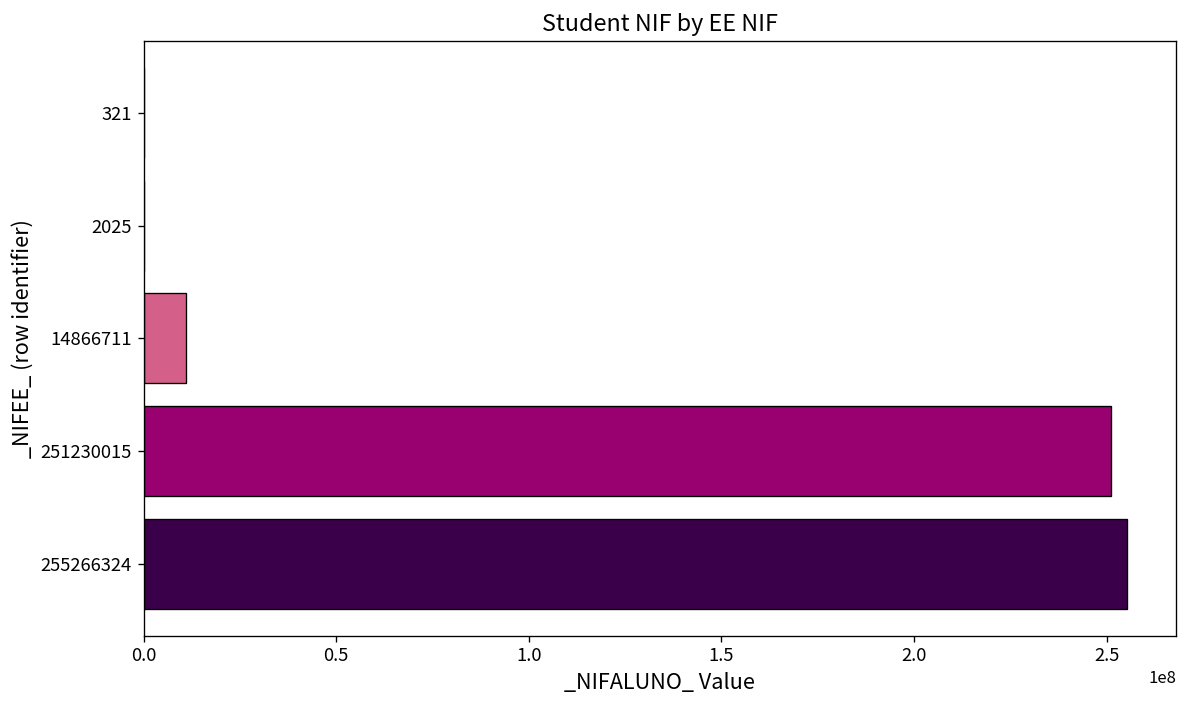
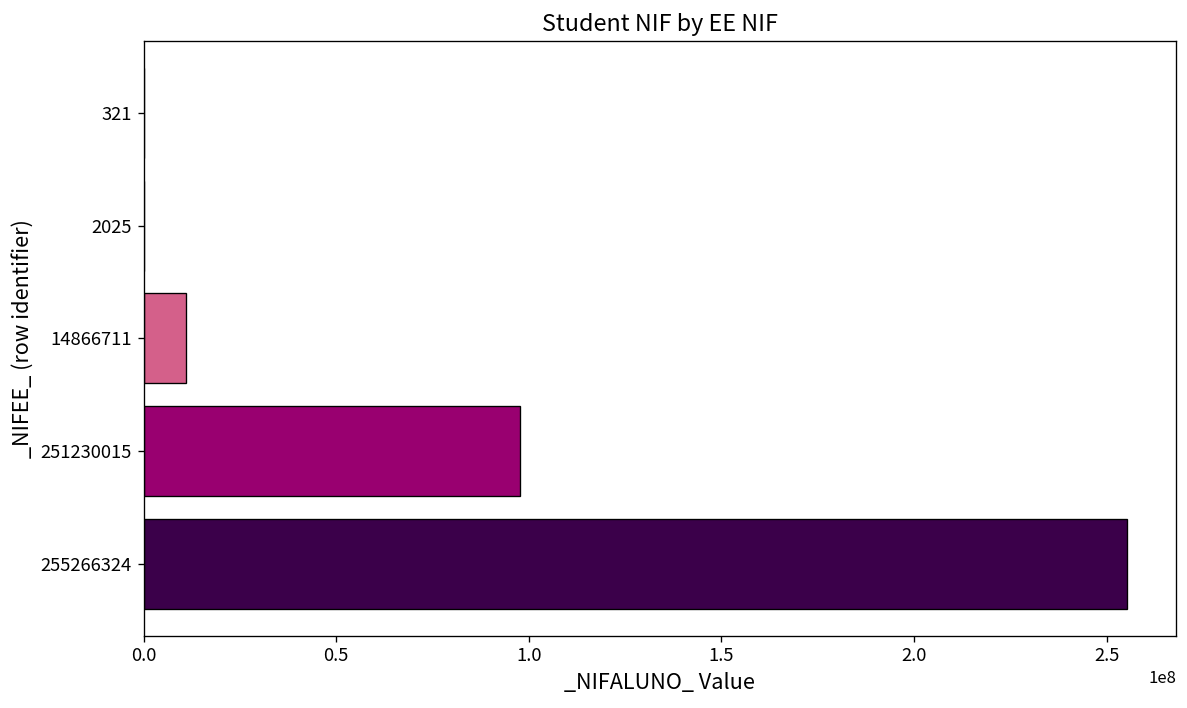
  {
    "14866711": 11000000,
-   "251230015": 251000000,
+   "251230015": 98000000,
    "255266324": 255000000
  }
